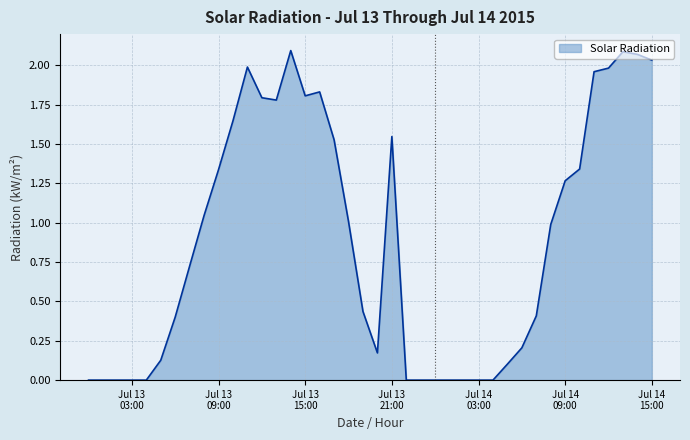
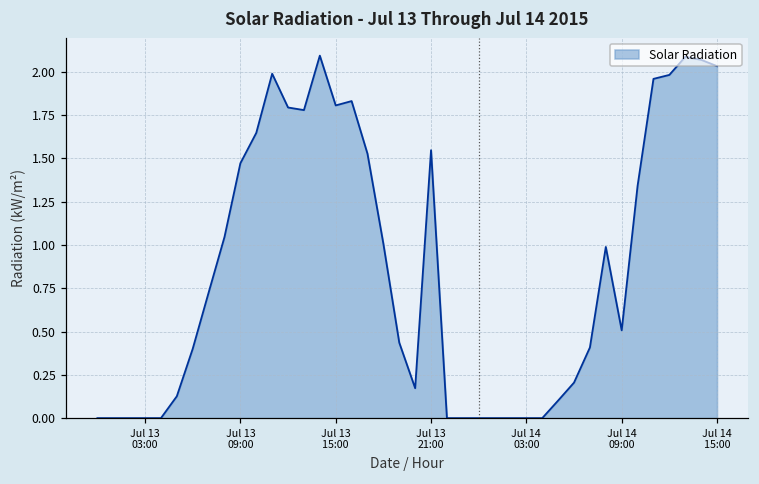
  {
    "Jul 13 03:00": 0.00,
-   "Jul 13 09:00": 1.34,
+   "Jul 13 09:00": 1.47,
    "Jul 13 15:00": 1.81,
    "Jul 13 21:00": 1.55,
    "Jul 14 03:00": 0.00,
-   "Jul 14 09:00": 1.27,
+   "Jul 14 09:00": 0.51,
    "Jul 14 15:00": 2.03
  }
